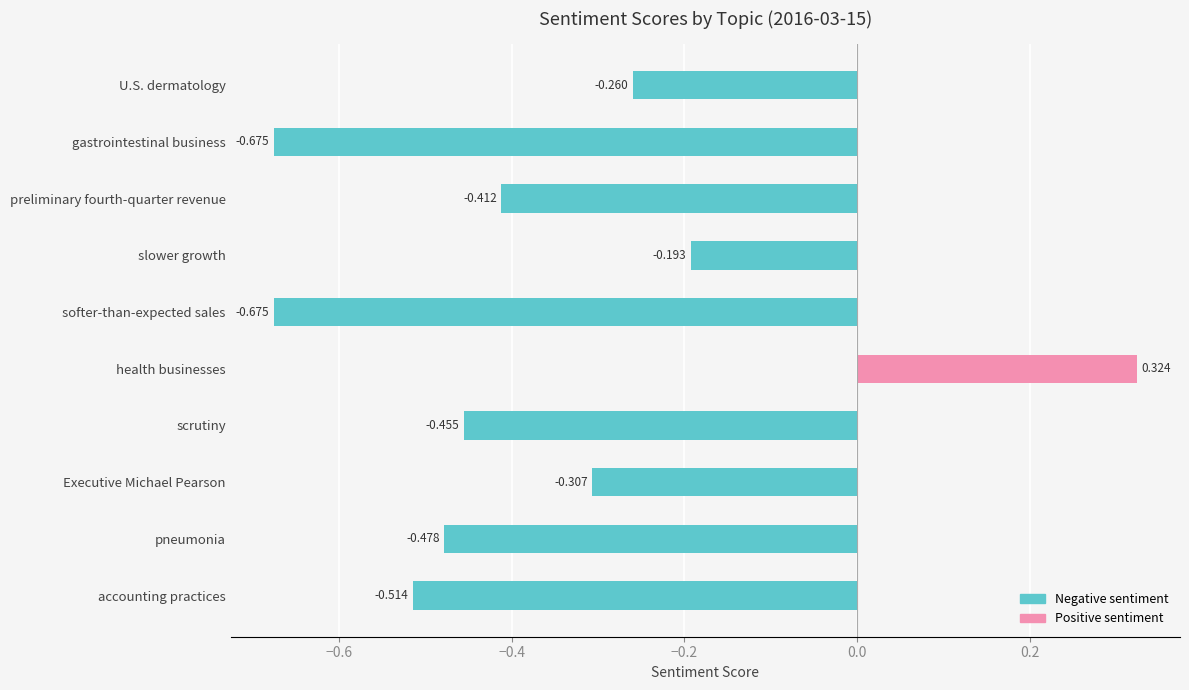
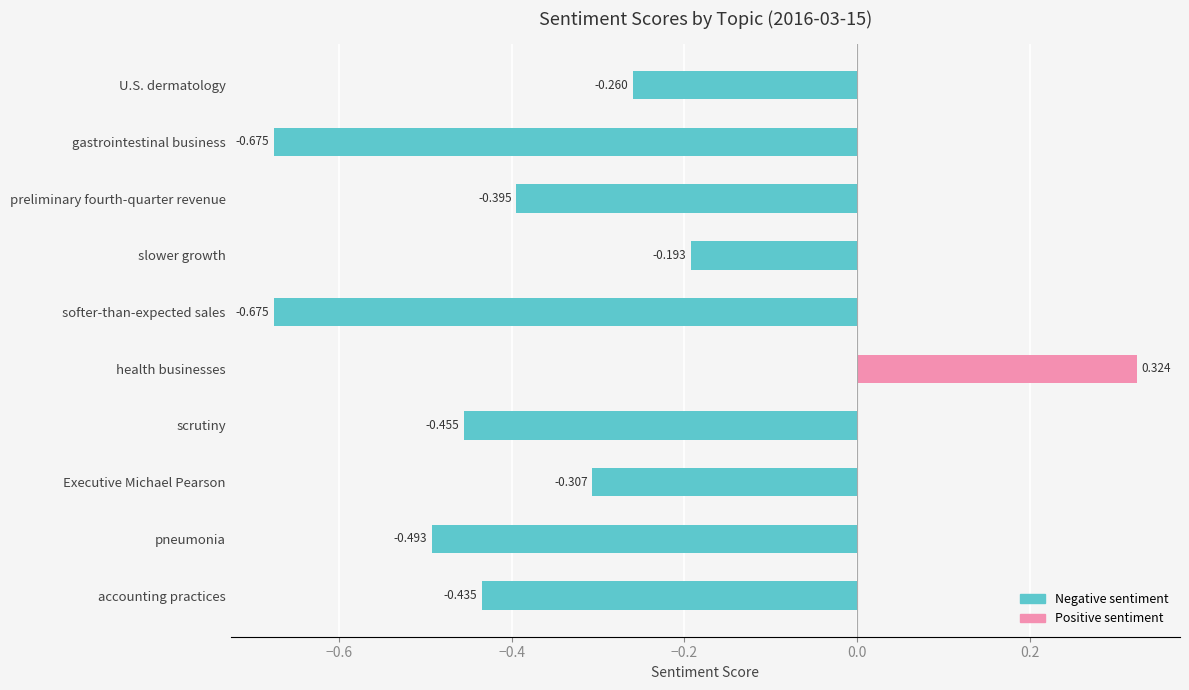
  {
    "U.S. dermatology": -0.260,
    "gastrointestinal business": -0.675,
-   "preliminary fourth-quarter revenue": -0.412,
+   "preliminary fourth-quarter revenue": -0.395,
    "slower growth": -0.193,
    "softer-than-expected sales": -0.675,
    "health businesses": 0.324,
    "scrutiny": -0.455,
    "Executive Michael Pearson": -0.307,
-   "pneumonia": -0.478,
-   "accounting practices": -0.514
+   "pneumonia": -0.493,
+   "accounting practices": -0.435
  }
